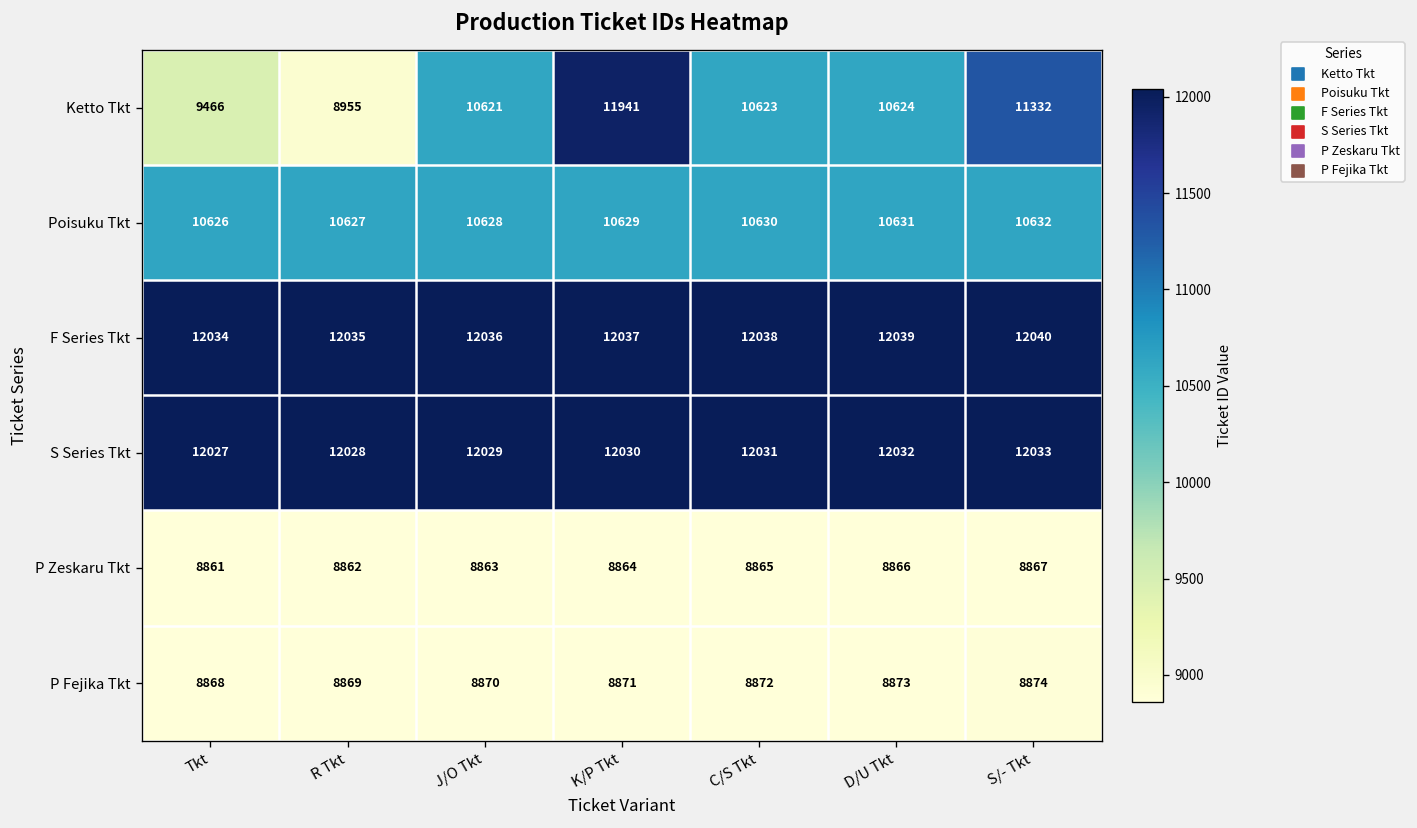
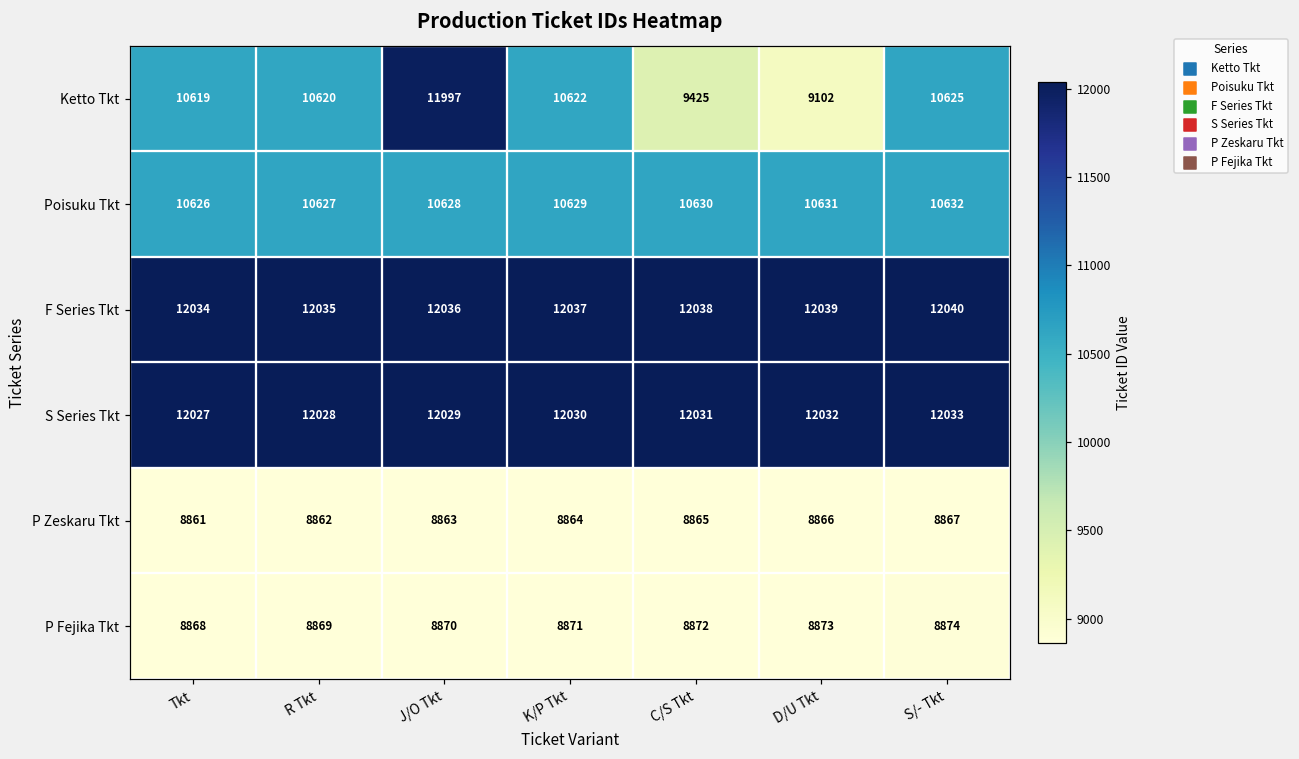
  {
    "Ketto Tkt": {
-     "Tkt": 9466,
-     "R Tkt": 8955,
-     "J/O Tkt": 10621,
-     "K/P Tkt": 11941,
-     "C/S Tkt": 10623,
-     "D/U Tkt": 10624,
-     "S/- Tkt": 11332
+     "Tkt": 10619,
+     "R Tkt": 10620,
+     "J/O Tkt": 11997,
+     "K/P Tkt": 10622,
+     "C/S Tkt": 9425,
+     "D/U Tkt": 9102,
+     "S/- Tkt": 10625
    },
    "Poisuku Tkt": {
      "Tkt": 10626,
      "R Tkt": 10627,
      "J/O Tkt": 10628,
      "K/P Tkt": 10629,
      "C/S Tkt": 10630,
      "D/U Tkt": 10631,
      "S/- Tkt": 10632
    },
    "F Series Tkt": {
      "Tkt": 12034,
      "R Tkt": 12035,
      "J/O Tkt": 12036,
      "K/P Tkt": 12037,
      "C/S Tkt": 12038,
      "D/U Tkt": 12039,
      "S/- Tkt": 12040
    },
    "S Series Tkt": {
      "Tkt": 12027,
      "R Tkt": 12028,
      "J/O Tkt": 12029,
      "K/P Tkt": 12030,
      "C/S Tkt": 12031,
      "D/U Tkt": 12032,
      "S/- Tkt": 12033
    },
    "P Zeskaru Tkt": {
      "Tkt": 8861,
      "R Tkt": 8862,
      "J/O Tkt": 8863,
      "K/P Tkt": 8864,
      "C/S Tkt": 8865,
      "D/U Tkt": 8866,
      "S/- Tkt": 8867
    },
    "P Fejika Tkt": {
      "Tkt": 8868,
      "R Tkt": 8869,
      "J/O Tkt": 8870,
      "K/P Tkt": 8871,
      "C/S Tkt": 8872,
      "D/U Tkt": 8873,
      "S/- Tkt": 8874
    }
  }
